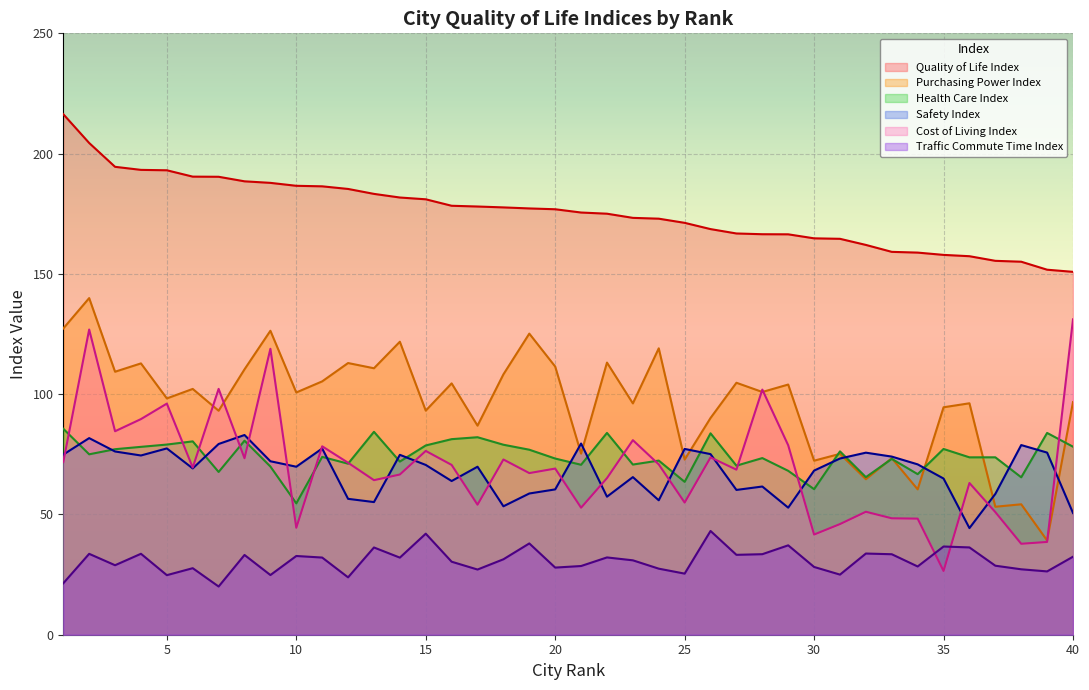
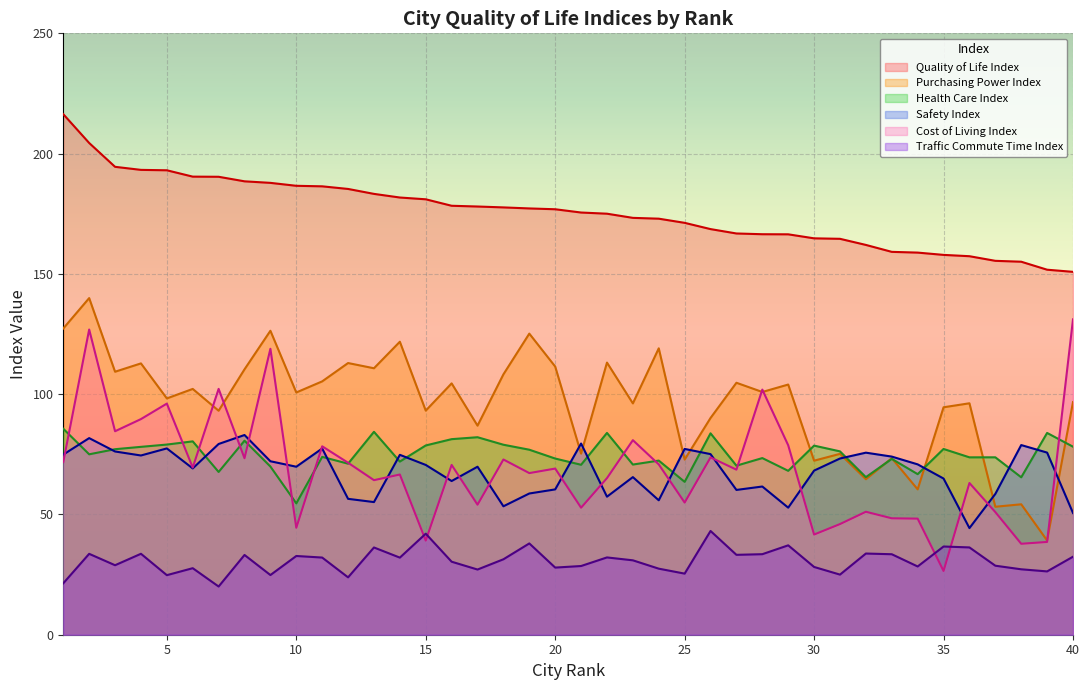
  {
    "Health Care Index": {
      "5": 79,
      "10": 55,
      "15": 79,
      "20": 73,
      "25": 64,
-     "30": 61,
+     "30": 79,
      "35": 77,
      "40": 78
    },
    "Cost of Living Index": {
      "5": 96,
      "10": 44,
-     "15": 76,
+     "15": 39,
      "20": 69,
      "25": 55,
      "30": 42,
      "35": 27,
      "40": 131
    }
  }
